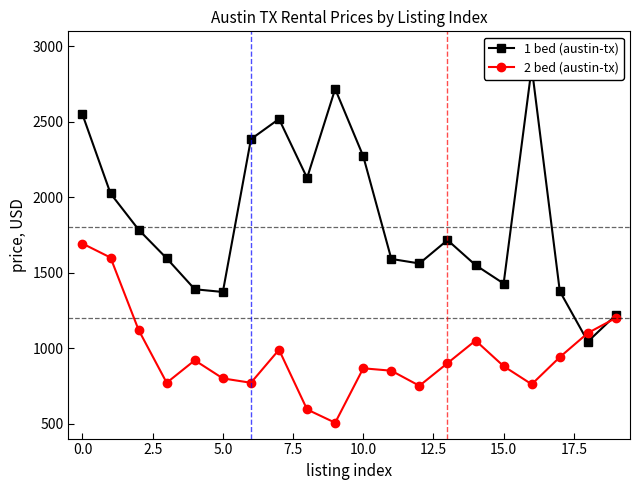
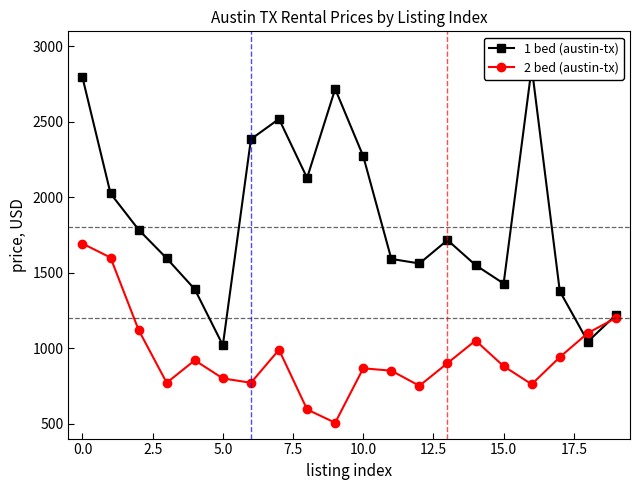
  {
    "1 bed (austin-tx)": {
-     "0.0": 2550,
-     "5.0": 1370,
+     "0.0": 2800,
+     "5.0": 1020,
      "10.0": 2270,
      "15.0": 1430
    },
    "2 bed (austin-tx)": {
      "0.0": 1690,
      "5.0": 800,
      "10.0": 870,
      "15.0": 880
    }
  }
